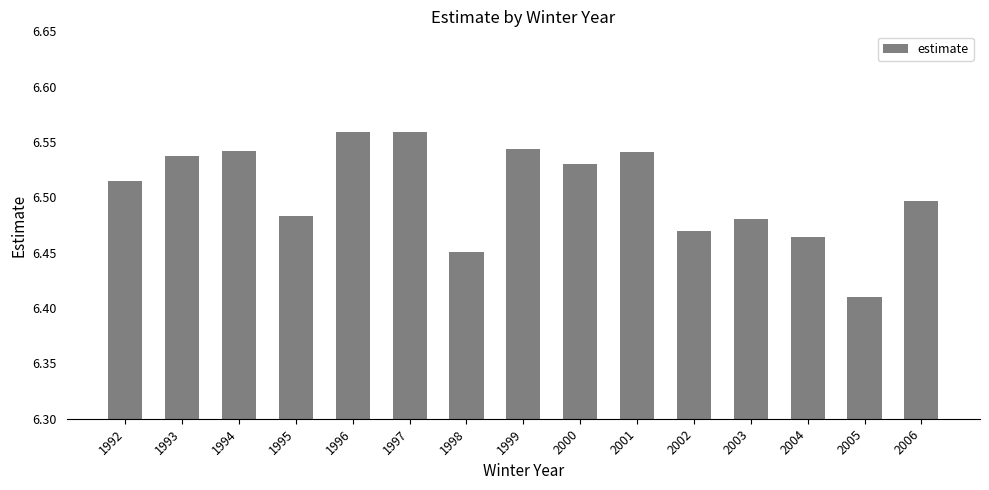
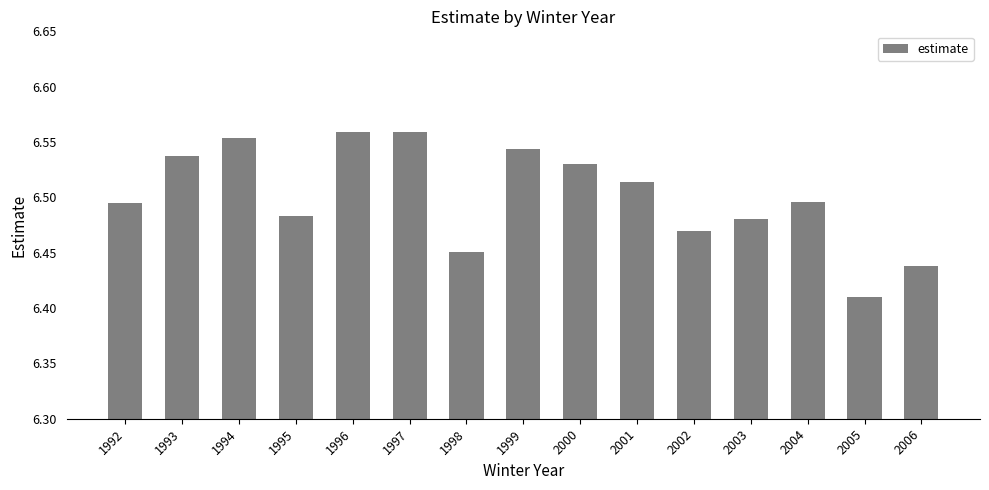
  {
-   "1992": 6.515,
+   "1992": 6.495,
    "1993": 6.537,
-   "1994": 6.542,
+   "1994": 6.554,
    "1995": 6.483,
    "1996": 6.559,
    "1997": 6.559,
    "1998": 6.451,
    "1999": 6.544,
    "2000": 6.530,
-   "2001": 6.541,
+   "2001": 6.514,
    "2002": 6.470,
    "2003": 6.480,
-   "2004": 6.464,
+   "2004": 6.496,
    "2005": 6.410,
-   "2006": 6.497
+   "2006": 6.438
  }
